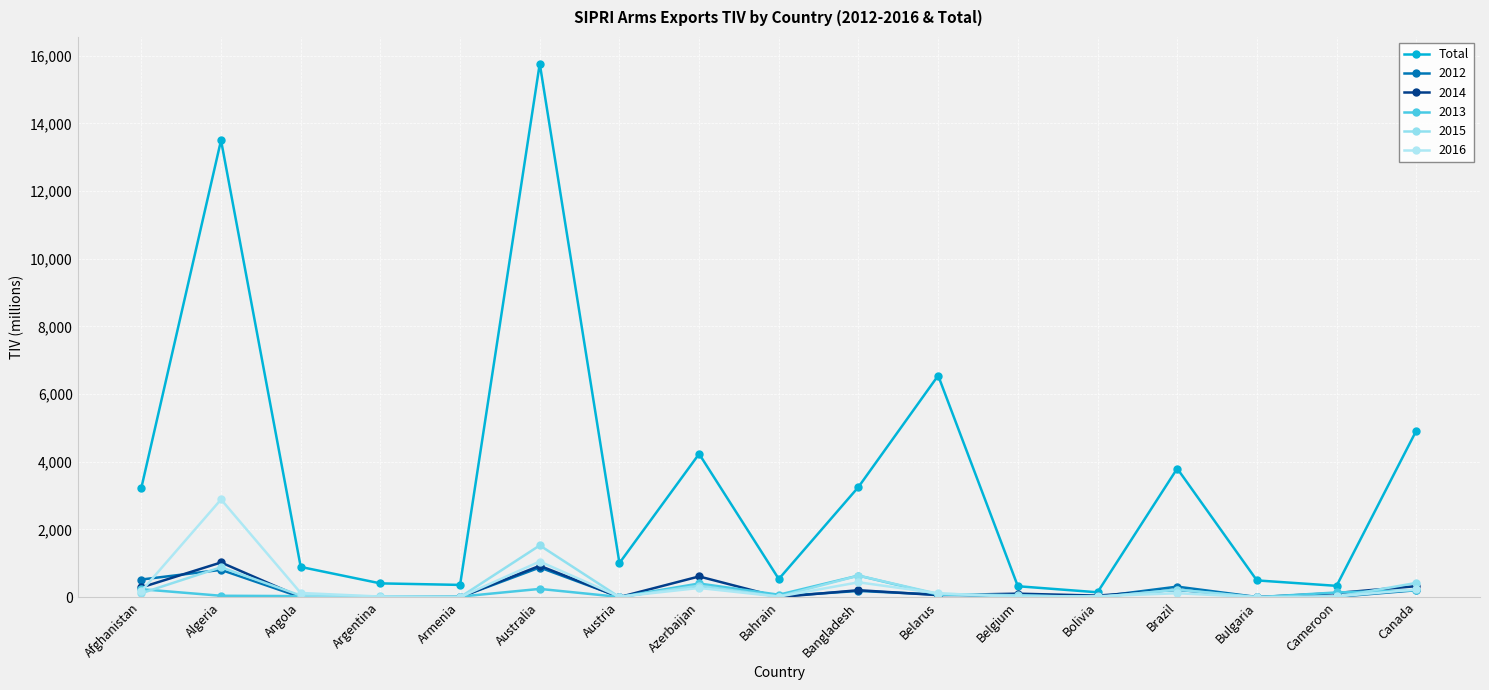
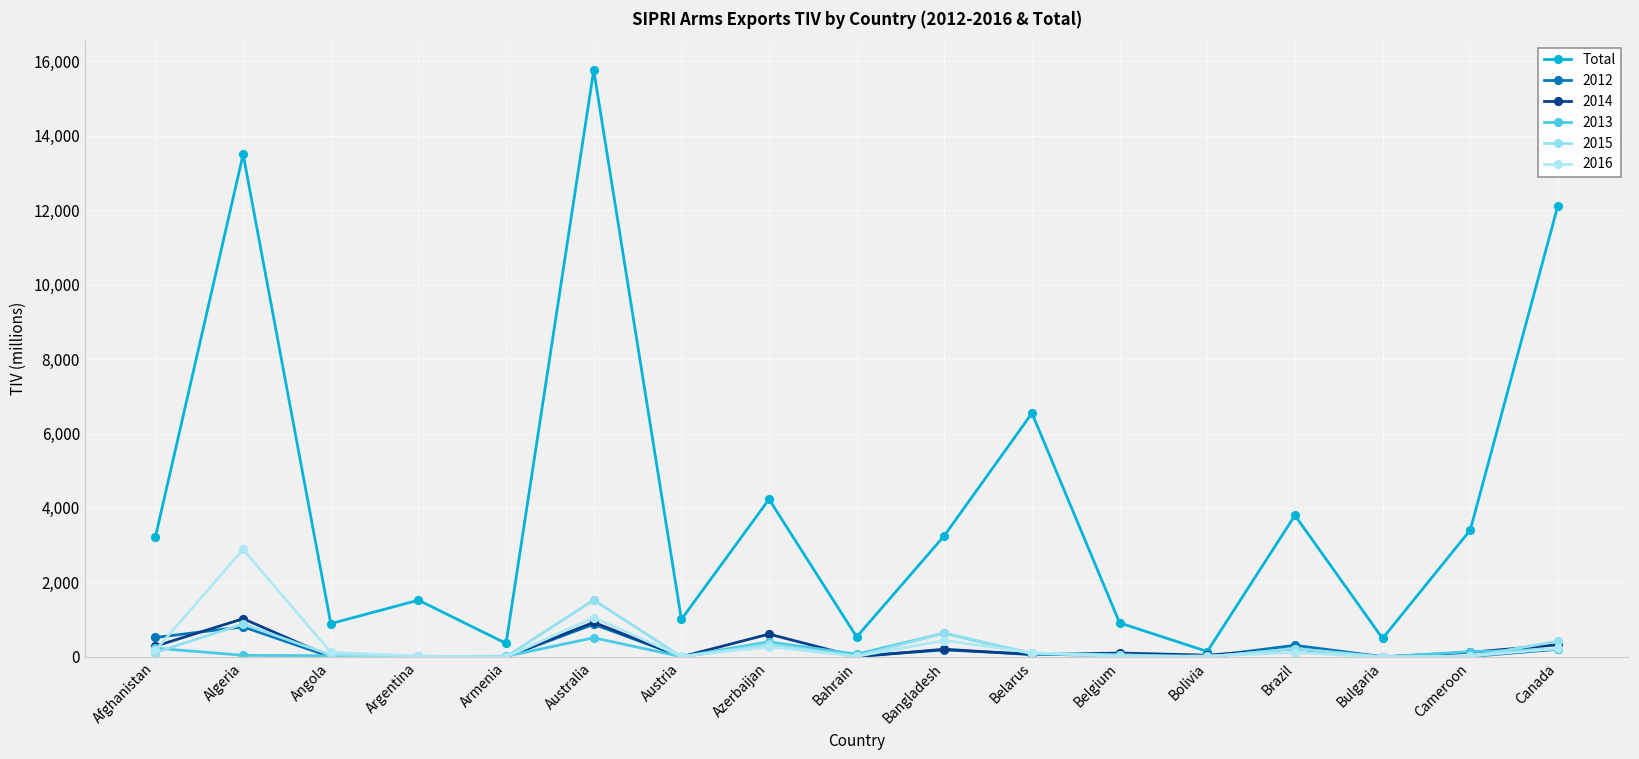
  {
    "Total": {
      "Afghanistan": "3,200",
      "Algeria": "13,500",
      "Angola": "900",
-     "Argentina": "400",
+     "Argentina": "1,500",
      "Armenia": "400",
      "Australia": "15,800",
      "Austria": "1,000",
      "Azerbaijan": "4,200",
      "Bahrain": "500",
      "Bangladesh": "3,300",
      "Belarus": "6,500",
-     "Belgium": "300",
+     "Belgium": "900",
      "Bolivia": "100",
      "Brazil": "3,800",
      "Bulgaria": "500",
-     "Cameroon": "300",
-     "Canada": "4,900"
+     "Cameroon": "3,400",
+     "Canada": "12,100"
    },
    "2012": {
      "Afghanistan": "500",
      "Brazil": "300"
    },
    "2014": {
      "Algeria": "1,000",
      "Azerbaijan": "600",
      "Canada": "300"
    },
    "2013": {
      "Algeria": "0",
-     "Australia": "200"
+     "Australia": "500"
    }
  }
